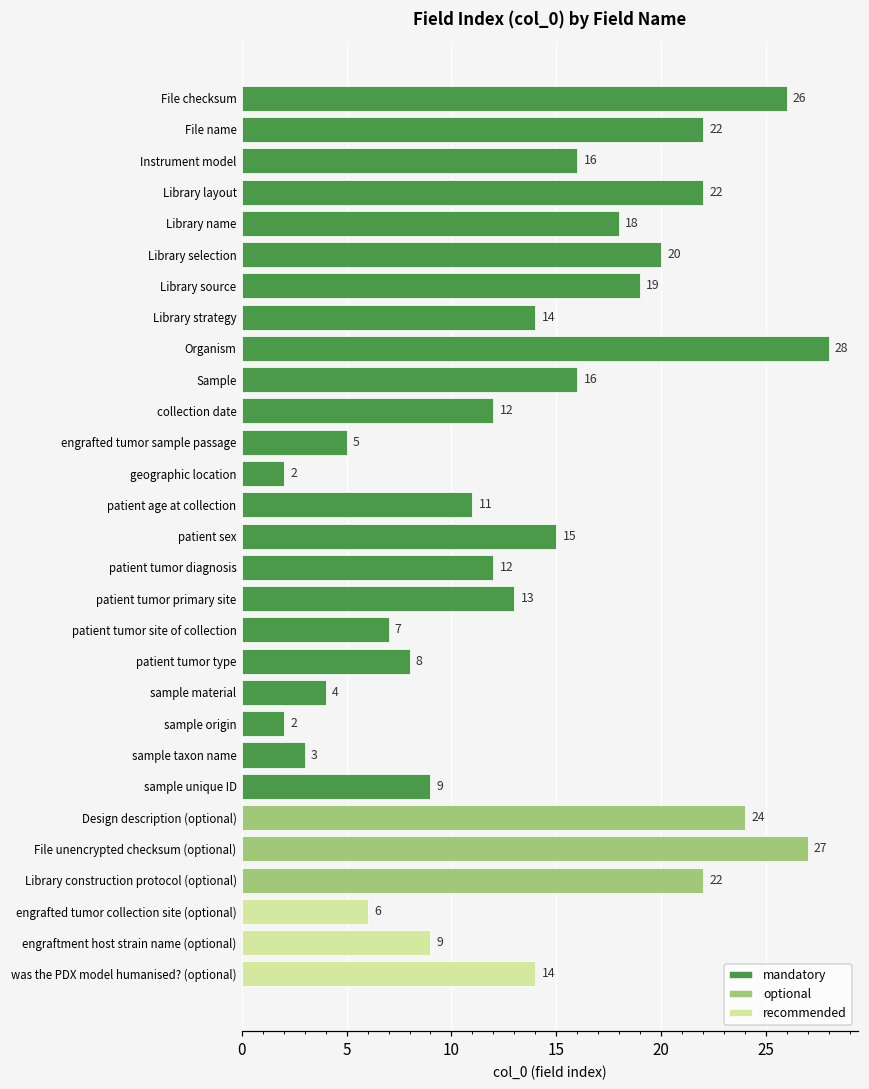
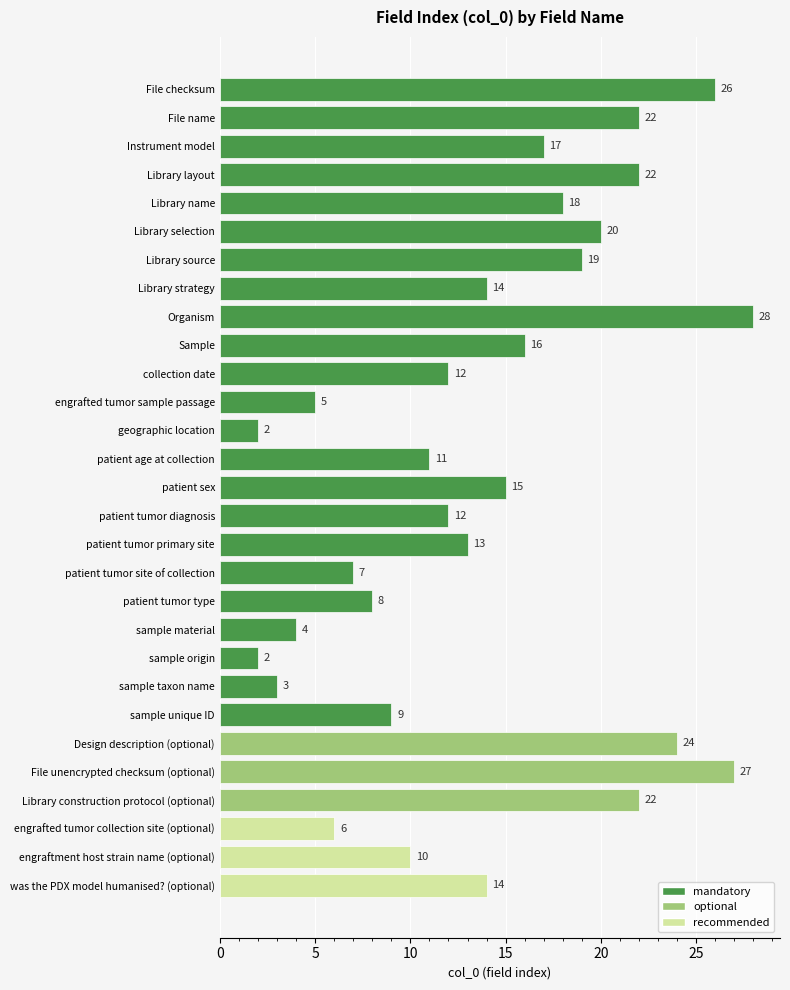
  {
    "File checksum": 26,
    "File name": 22,
-   "Instrument model": 16,
+   "Instrument model": 17,
    "Library layout": 22,
    "Library name": 18,
    "Library selection": 20,
    "Library source": 19,
    "Library strategy": 14,
    "Organism": 28,
    "Sample": 16,
    "collection date": 12,
    "engrafted tumor sample passage": 5,
    "geographic location": 2,
    "patient age at collection": 11,
    "patient sex": 15,
    "patient tumor diagnosis": 12,
    "patient tumor primary site": 13,
    "patient tumor site of collection": 7,
    "patient tumor type": 8,
    "sample material": 4,
    "sample origin": 2,
    "sample taxon name": 3,
    "sample unique ID": 9,
    "Design description (optional)": 24,
    "File unencrypted checksum (optional)": 27,
    "Library construction protocol (optional)": 22,
    "engrafted tumor collection site (optional)": 6,
-   "engraftment host strain name (optional)": 9,
+   "engraftment host strain name (optional)": 10,
    "was the PDX model humanised? (optional)": 14
  }
